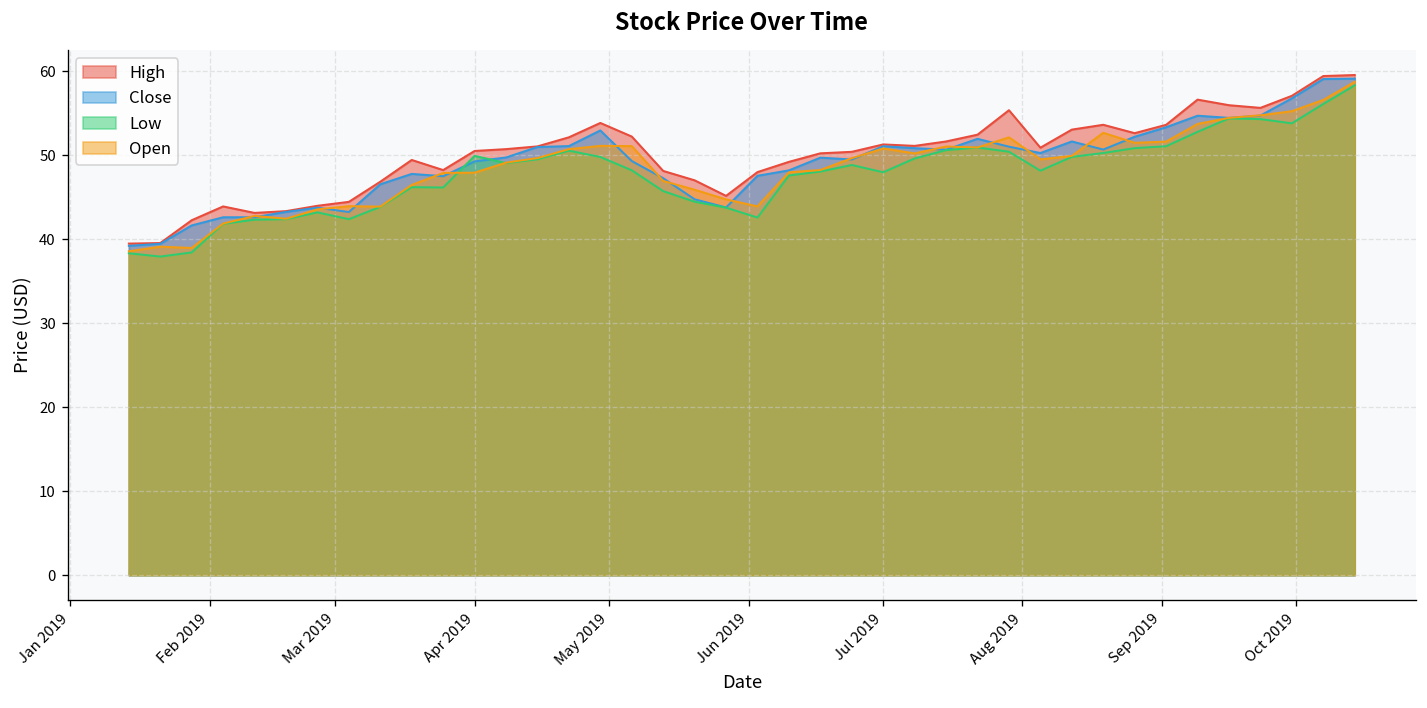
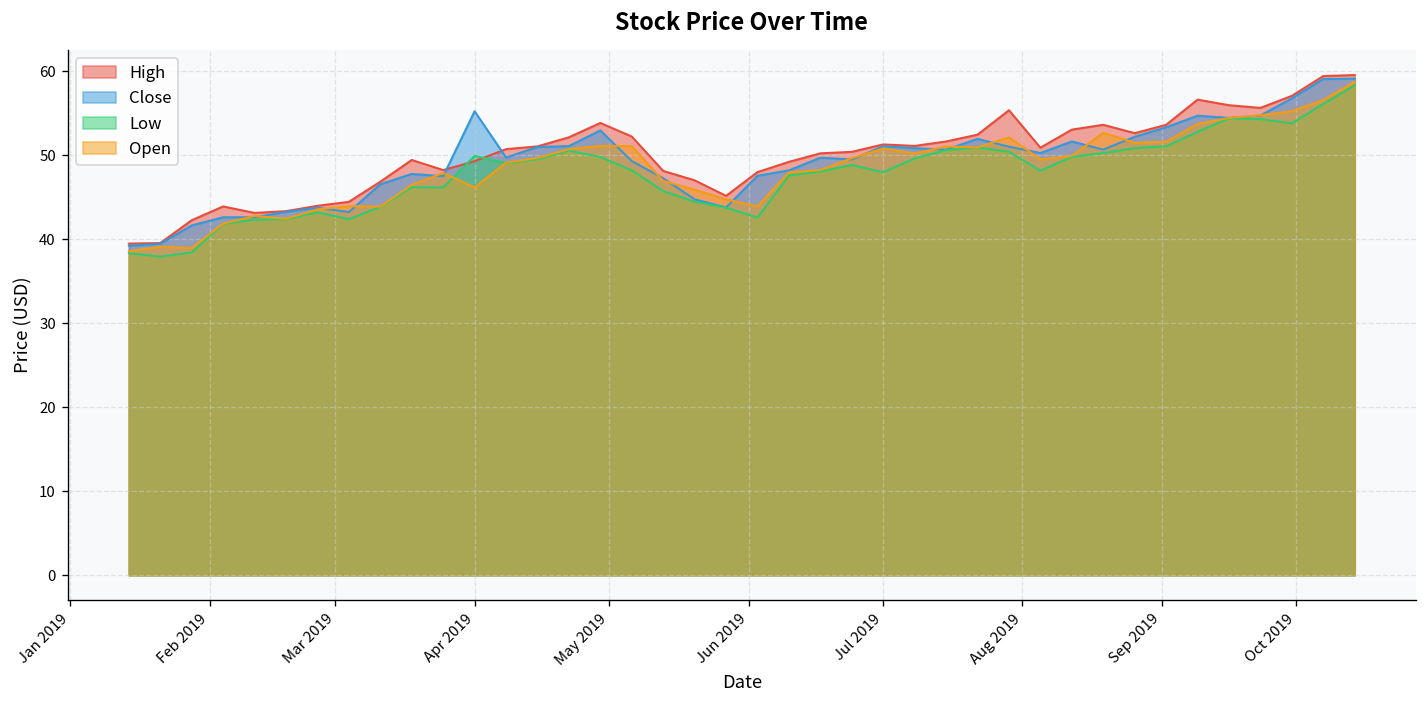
  {
    "High": {
-     "Apr 2019": 50
+     "Apr 2019": 49
    },
    "Close": {
-     "Apr 2019": 49
+     "Apr 2019": 55
    },
    "Low": {
      "Apr 2019": 50,
      "Jul 2019": 48
    },
    "Open": {
-     "Apr 2019": 48
+     "Apr 2019": 46
    }
  }
